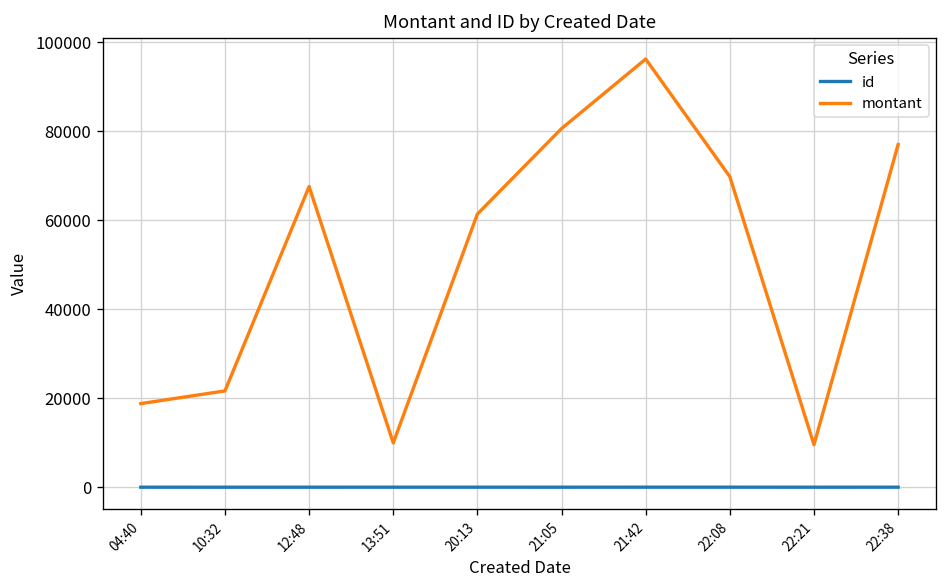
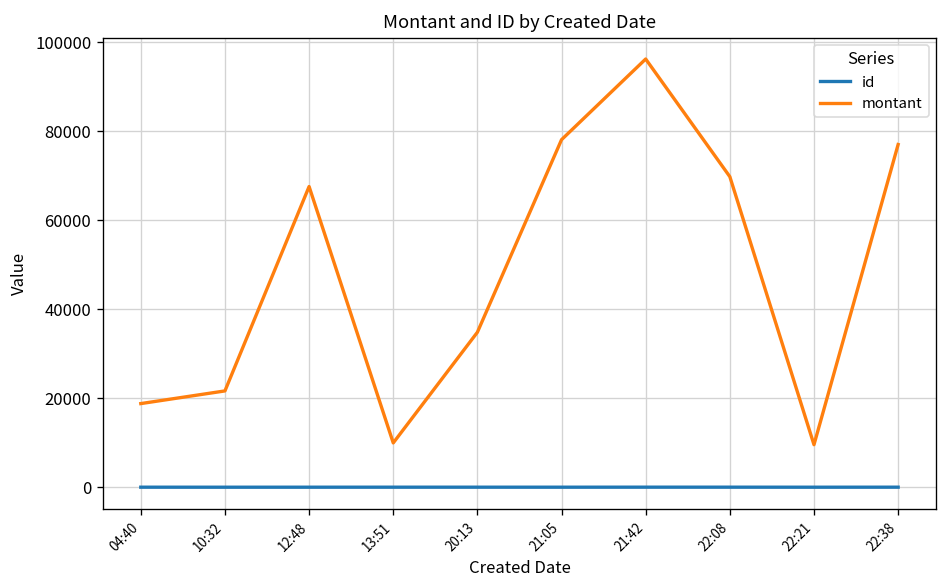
  {
    "id": {
      "04:40": 0,
      "10:32": 0,
      "12:48": 0,
      "13:51": 0,
      "20:13": 0,
      "21:05": 0,
      "21:42": 0,
      "22:08": 0,
      "22:21": 0,
      "22:38": 0
    },
    "montant": {
      "04:40": 19000,
      "10:32": 22000,
      "12:48": 68000,
      "13:51": 10000,
-     "20:13": 61000,
-     "21:05": 81000,
+     "20:13": 35000,
+     "21:05": 78000,
      "21:42": 96000,
      "22:08": 70000,
      "22:21": 10000,
      "22:38": 77000
    }
  }
